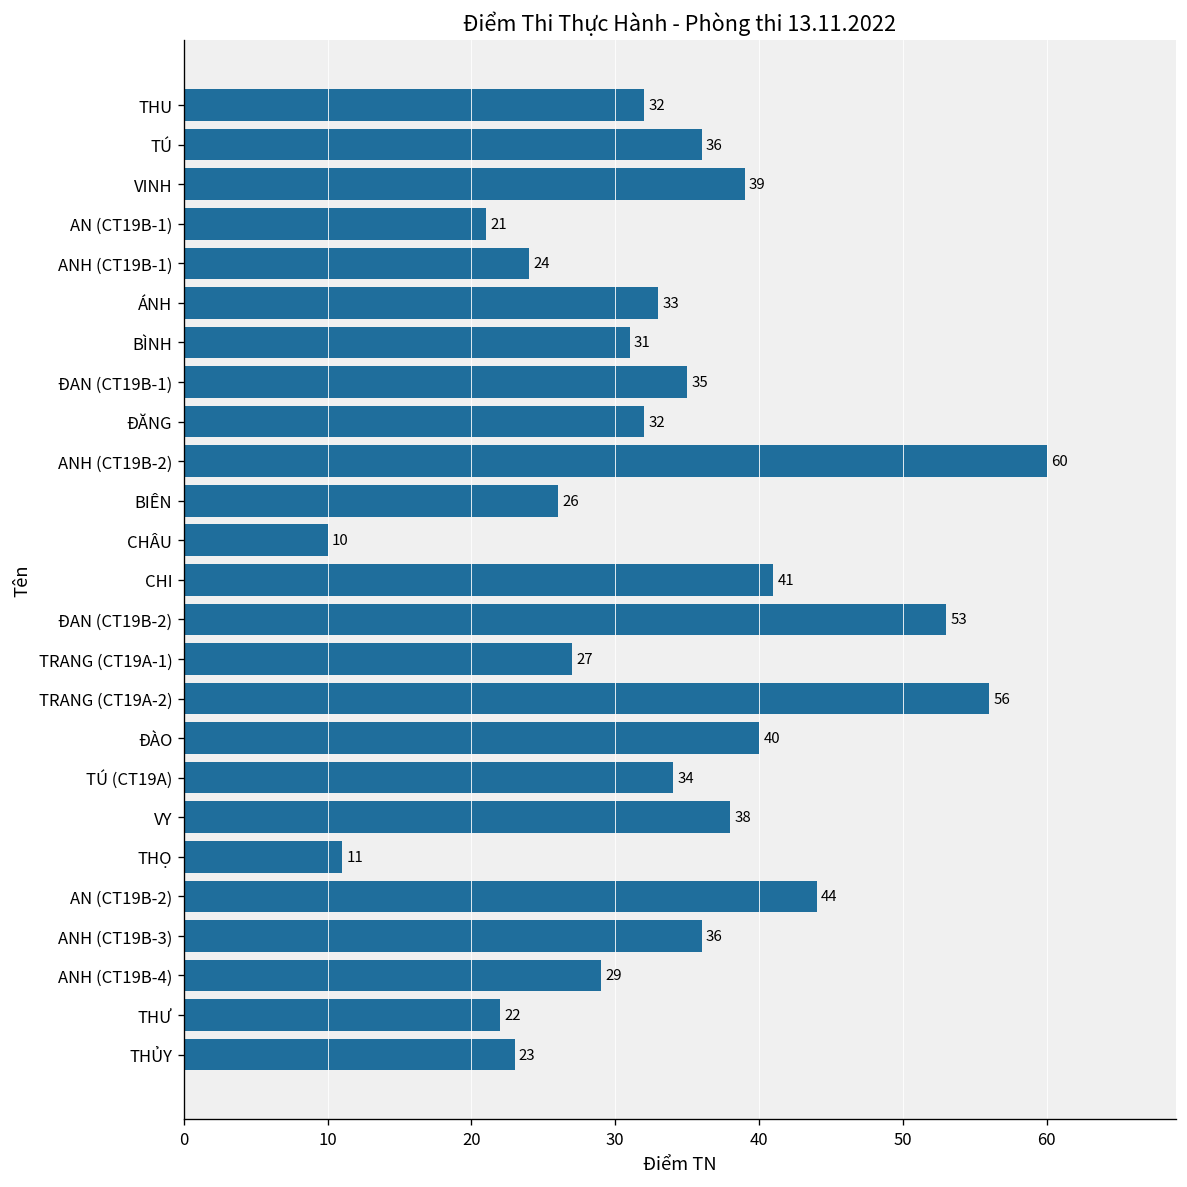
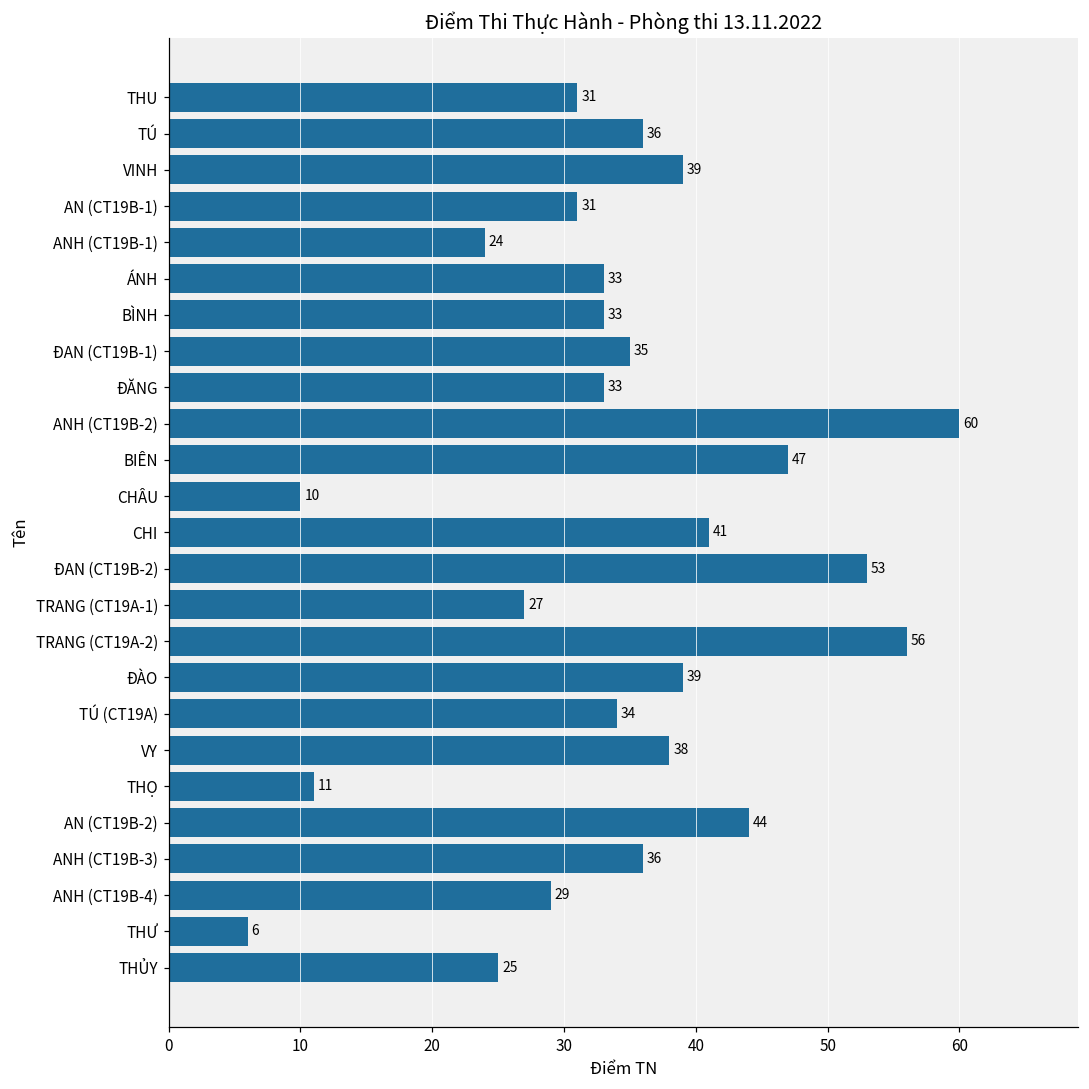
  {
-   "THU": 32,
+   "THU": 31,
    "TÚ": 36,
    "VINH": 39,
-   "AN (CT19B-1)": 21,
+   "AN (CT19B-1)": 31,
    "ANH (CT19B-1)": 24,
    "ÁNH": 33,
-   "BÌNH": 31,
+   "BÌNH": 33,
    "ĐAN (CT19B-1)": 35,
-   "ĐĂNG": 32,
+   "ĐĂNG": 33,
    "ANH (CT19B-2)": 60,
-   "BIÊN": 26,
+   "BIÊN": 47,
    "CHÂU": 10,
    "CHI": 41,
    "ĐAN (CT19B-2)": 53,
    "TRANG (CT19A-1)": 27,
    "TRANG (CT19A-2)": 56,
-   "ĐÀO": 40,
+   "ĐÀO": 39,
    "TÚ (CT19A)": 34,
    "VY": 38,
    "THỌ": 11,
    "AN (CT19B-2)": 44,
    "ANH (CT19B-3)": 36,
    "ANH (CT19B-4)": 29,
-   "THƯ": 22,
-   "THỦY": 23
+   "THƯ": 6,
+   "THỦY": 25
  }
